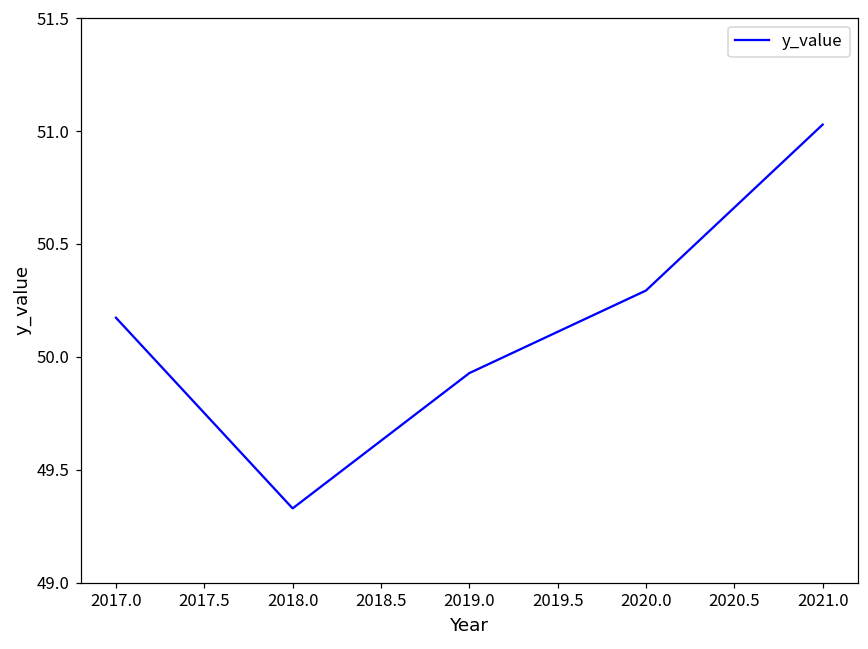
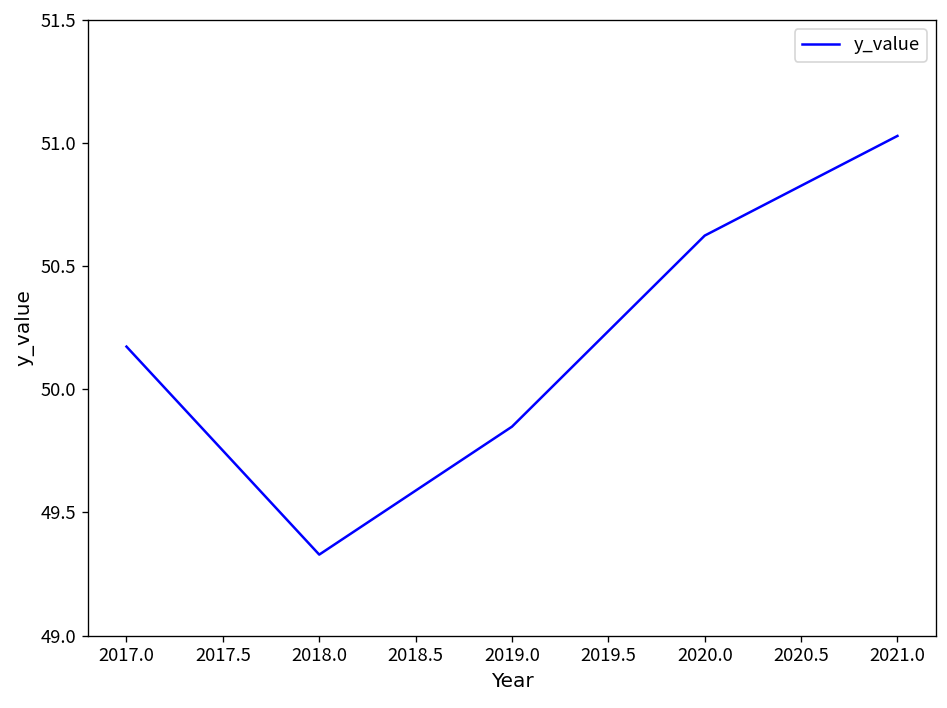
  {
    "2017.0": 50.17,
    "2018.0": 49.33,
-   "2019.0": 49.93,
-   "2020.0": 50.29,
+   "2019.0": 49.85,
+   "2020.0": 50.62,
    "2021.0": 51.03
  }
